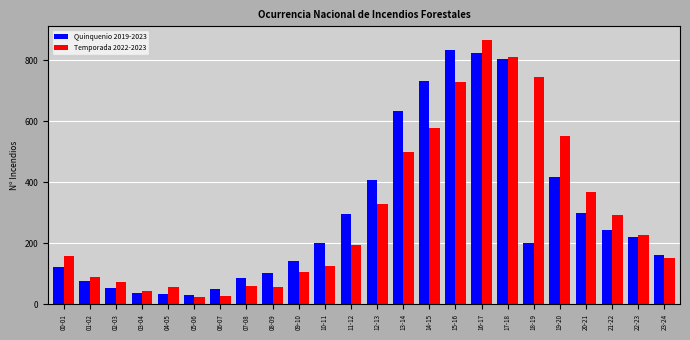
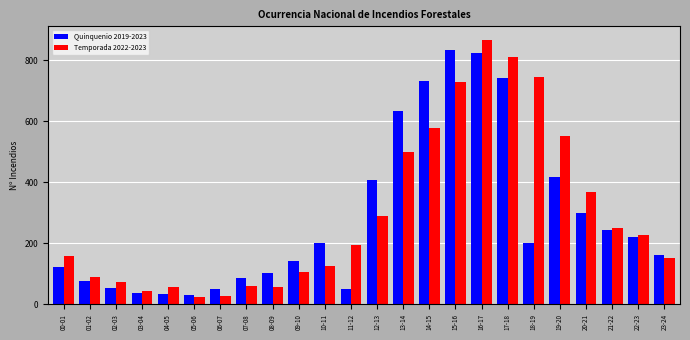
  {
    "Quinquenio 2019-2023": {
      "00-01": 120,
      "01-02": 70,
      "02-03": 50,
      "03-04": 40,
      "04-05": 30,
      "05-06": 30,
      "06-07": 50,
      "07-08": 90,
      "08-09": 100,
      "09-10": 140,
      "10-11": 200,
-     "11-12": 300,
+     "11-12": 50,
      "12-13": 410,
      "13-14": 630,
      "14-15": 730,
      "15-16": 830,
      "16-17": 820,
-     "17-18": 800,
+     "17-18": 740,
      "18-19": 200,
      "19-20": 420,
      "20-21": 300,
      "21-22": 240,
      "22-23": 220,
      "23-24": 160
    },
    "Temporada 2022-2023": {
      "00-01": 160,
      "01-02": 90,
      "02-03": 70,
      "03-04": 40,
      "04-05": 60,
      "05-06": 20,
      "06-07": 30,
      "07-08": 60,
      "08-09": 60,
      "09-10": 100,
      "10-11": 130,
      "11-12": 190,
-     "12-13": 330,
+     "12-13": 290,
      "13-14": 500,
      "14-15": 580,
      "15-16": 730,
      "16-17": 870,
      "17-18": 810,
      "18-19": 740,
      "19-20": 550,
      "20-21": 370,
-     "21-22": 290,
+     "21-22": 250,
      "22-23": 230,
      "23-24": 150
    }
  }
